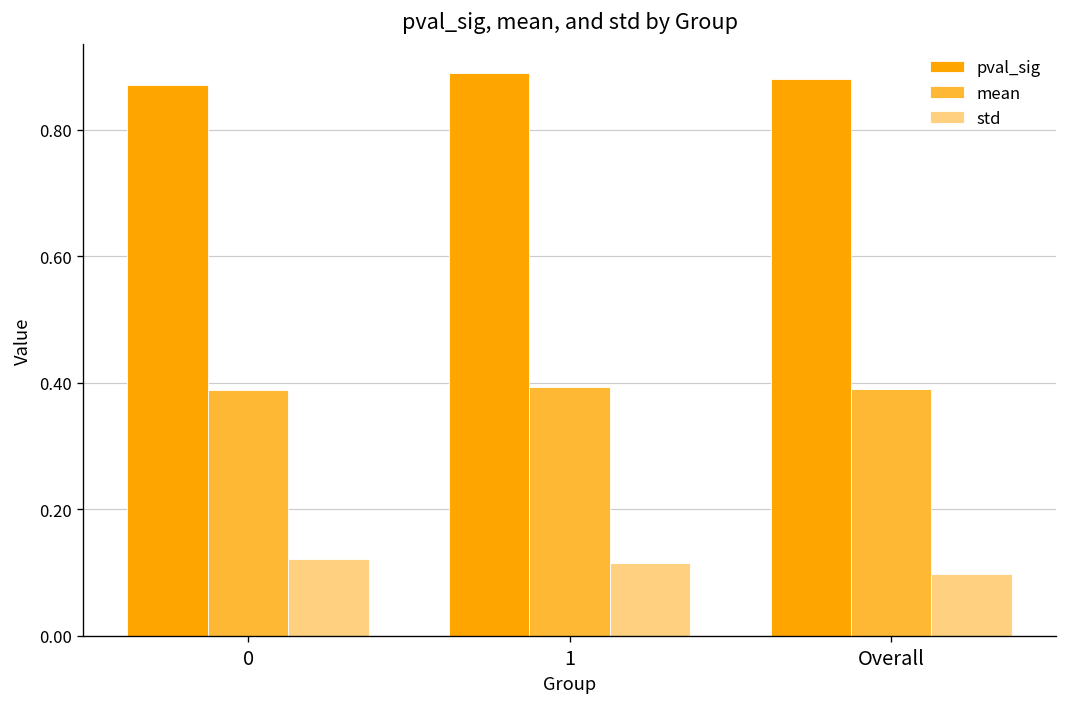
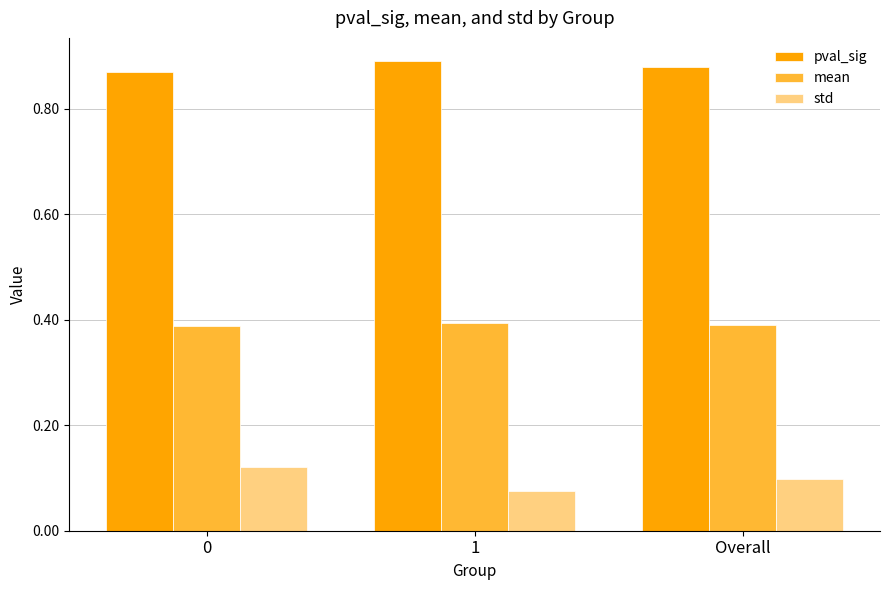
  {
    "std": {
      "0": 0.12,
-     "1": 0.12,
+     "1": 0.08,
      "Overall": 0.10
    }
  }
